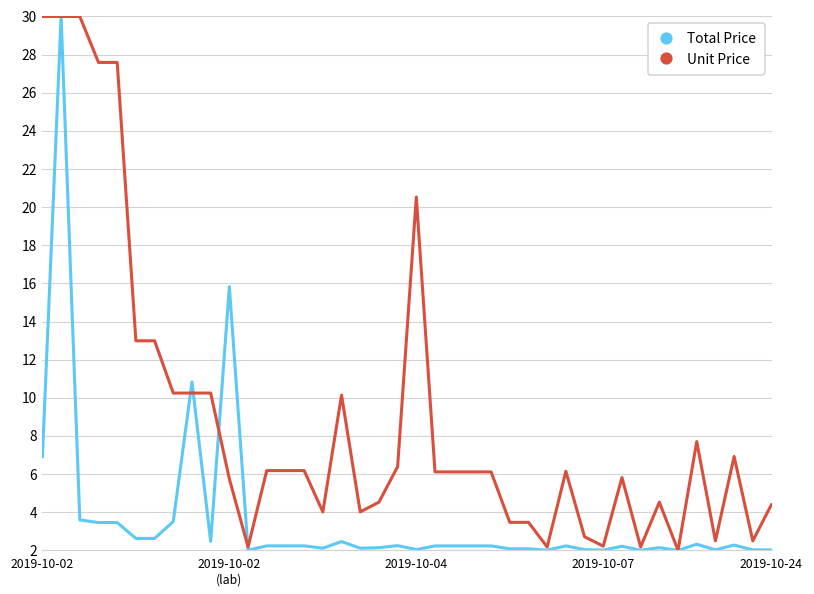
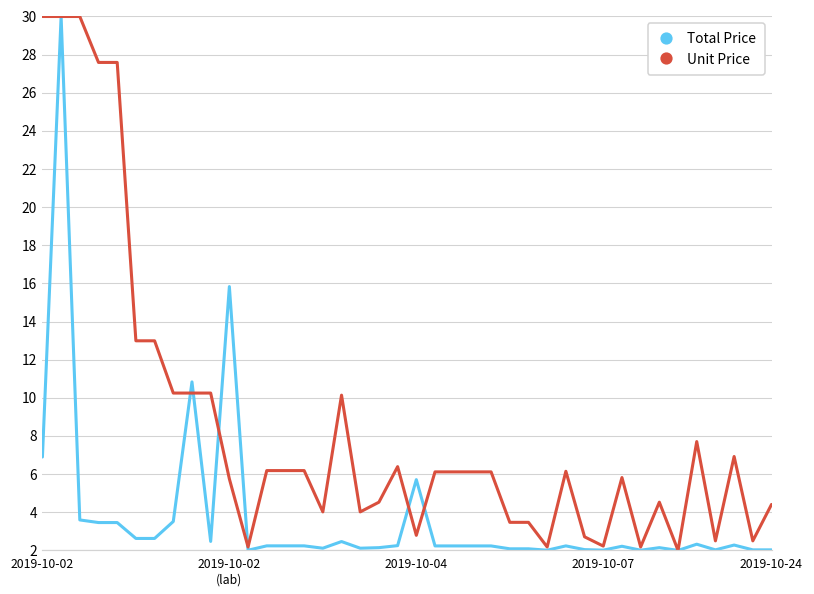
  {
    "Total Price": {
      "2019-10-02": 6.9,
      "2019-10-02 (lab)": 15.8,
-     "2019-10-04": 2.0,
+     "2019-10-04": 5.7,
      "2019-10-07": 2.0,
      "2019-10-24": 2.0
    },
    "Unit Price": {
      "2019-10-02": 30.0,
      "2019-10-02 (lab)": 5.7,
-     "2019-10-04": 20.5,
+     "2019-10-04": 2.8,
      "2019-10-07": 2.2,
      "2019-10-24": 4.4
    }
  }
